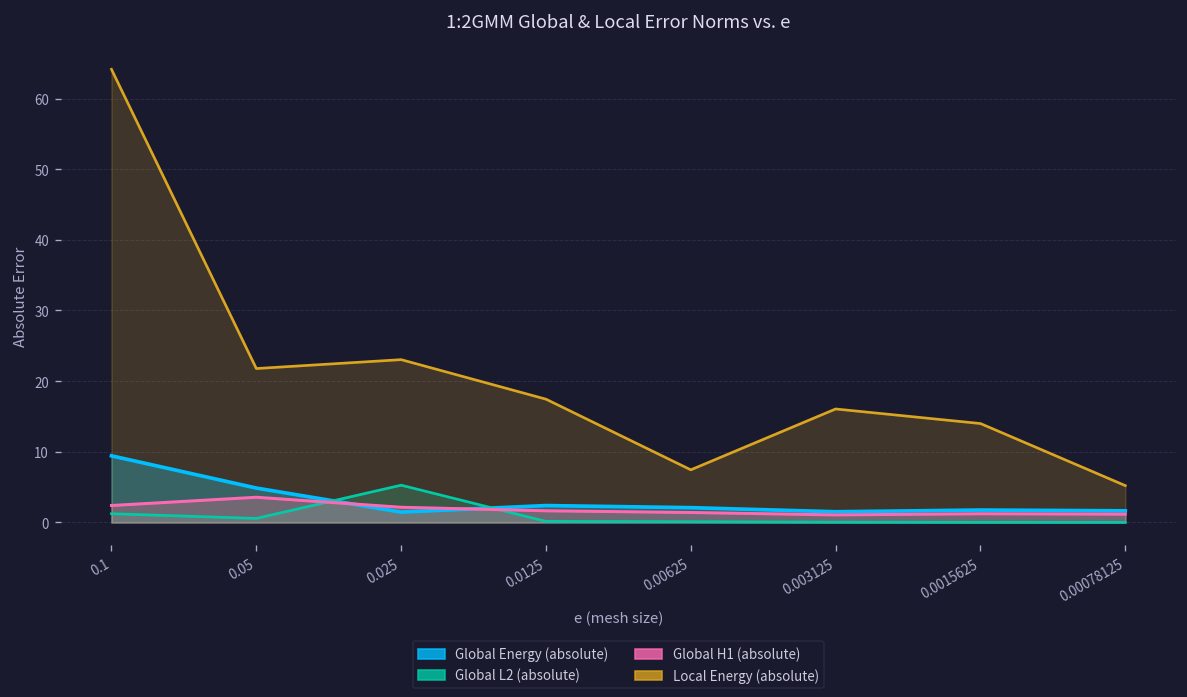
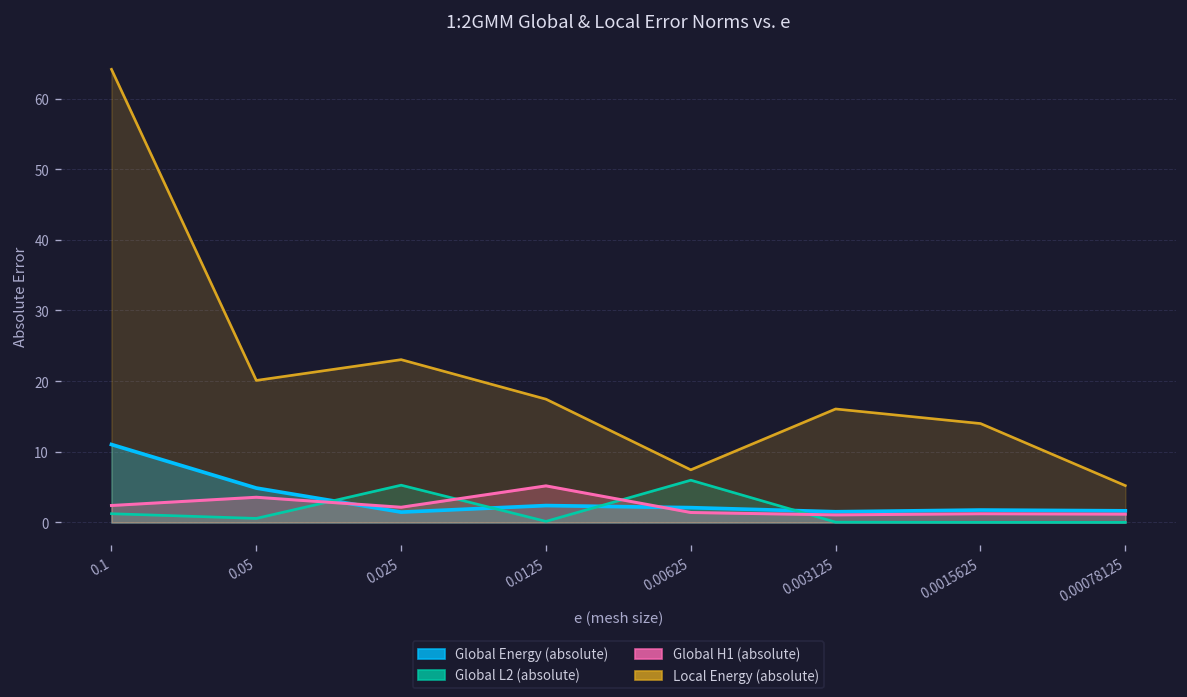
  {
    "Global Energy (absolute)": {
-     "0.1": 9,
+     "0.1": 11,
      "0.05": 5,
      "0.025": 1,
      "0.0125": 2,
      "0.00625": 2,
      "0.003125": 2,
      "0.0015625": 2,
      "0.00078125": 2
    },
    "Global L2 (absolute)": {
      "0.1": 1,
      "0.05": 1,
      "0.025": 5,
      "0.0125": 0,
-     "0.00625": 0,
+     "0.00625": 6,
      "0.003125": 0,
      "0.0015625": 0,
      "0.00078125": 0
    },
    "Global H1 (absolute)": {
      "0.1": 2,
      "0.05": 4,
      "0.025": 2,
-     "0.0125": 2,
+     "0.0125": 5,
      "0.00625": 1,
      "0.003125": 1,
      "0.0015625": 1,
      "0.00078125": 1
    },
    "Local Energy (absolute)": {
      "0.1": 64,
-     "0.05": 22,
+     "0.05": 20,
      "0.025": 23,
      "0.0125": 17,
      "0.00625": 7,
      "0.003125": 16,
      "0.0015625": 14,
      "0.00078125": 5
    }
  }
